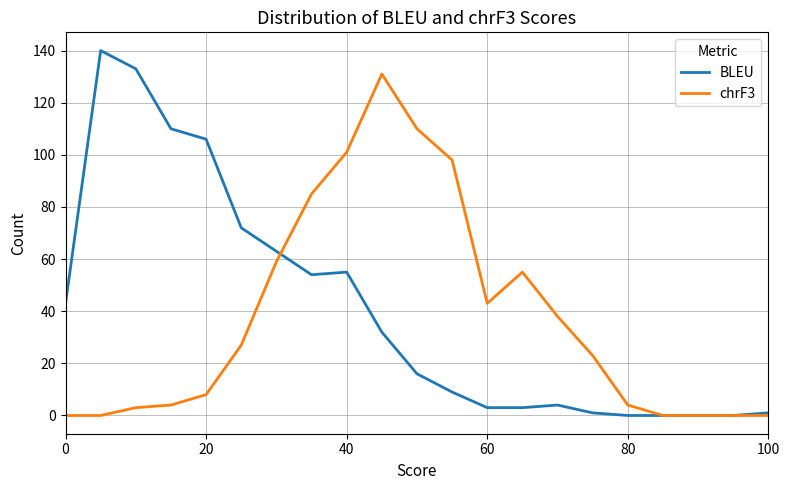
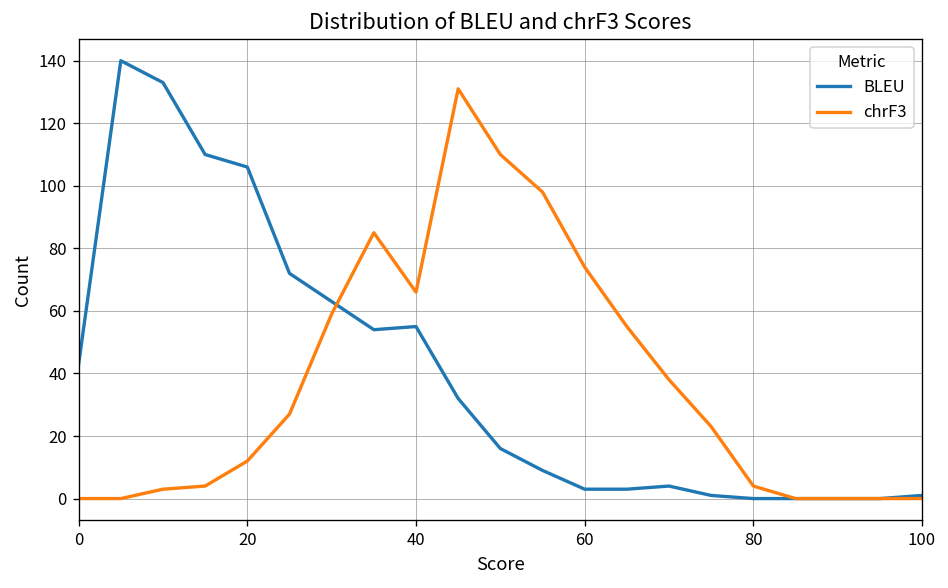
  {
    "BLEU": {
      "0": 43,
      "20": 106,
      "40": 55,
      "60": 3,
      "80": 0,
      "100": 1
    },
    "chrF3": {
      "0": 0,
-     "20": 8,
-     "40": 101,
-     "60": 43,
+     "20": 12,
+     "40": 66,
+     "60": 74,
      "80": 4,
      "100": 0
    }
  }
